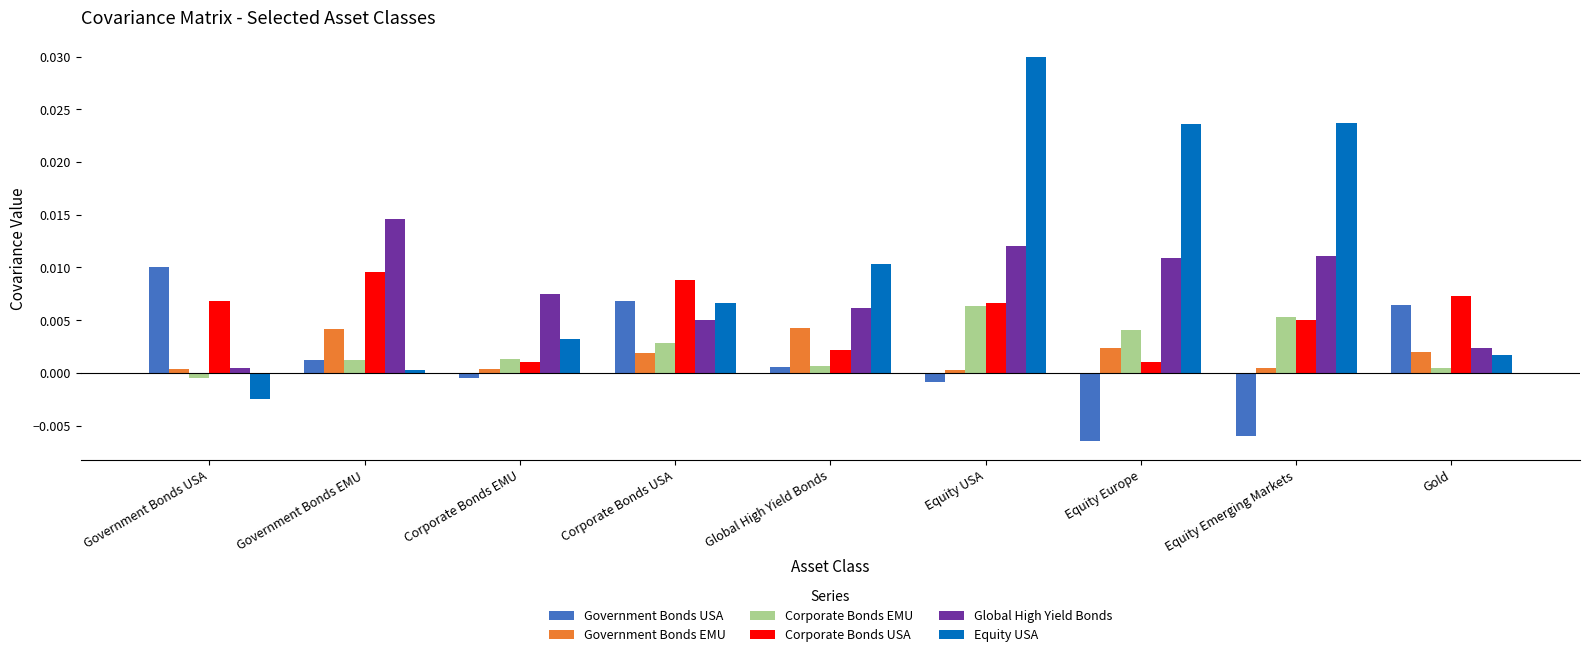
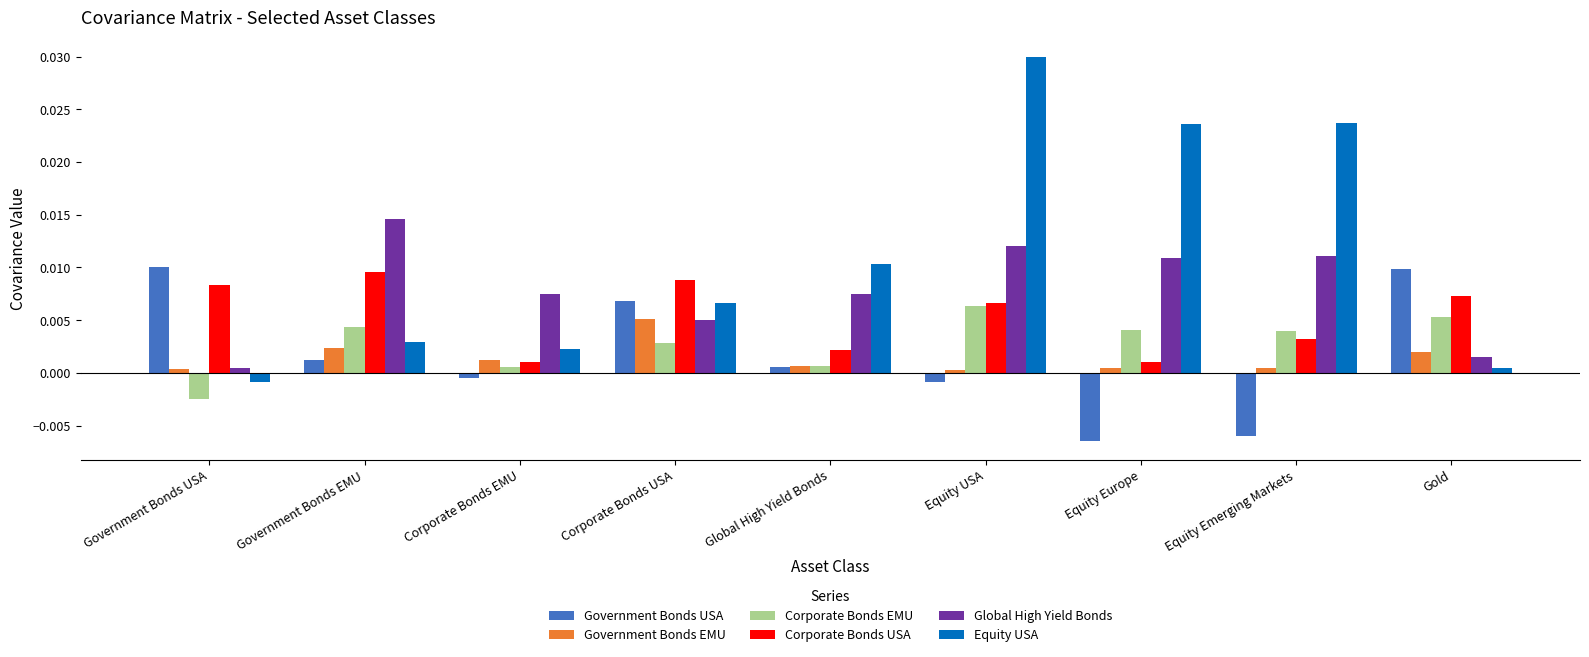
  {
    "Government Bonds USA": {
      "Government Bonds USA": 0.0101,
      "Government Bonds EMU": 0.0012,
      "Corporate Bonds EMU": -0.0005,
      "Corporate Bonds USA": 0.0068,
      "Global High Yield Bonds": 0.0006,
      "Equity USA": -0.0009,
      "Equity Europe": -0.0064,
      "Equity Emerging Markets": -0.0060,
-     "Gold": 0.0064
+     "Gold": 0.0098
    },
    "Government Bonds EMU": {
      "Government Bonds USA": 0.0004,
-     "Government Bonds EMU": 0.0041,
-     "Corporate Bonds EMU": 0.0004,
-     "Corporate Bonds USA": 0.0019,
-     "Global High Yield Bonds": 0.0043,
+     "Government Bonds EMU": 0.0024,
+     "Corporate Bonds EMU": 0.0012,
+     "Corporate Bonds USA": 0.0051,
+     "Global High Yield Bonds": 0.0006,
      "Equity USA": 0.0003,
-     "Equity Europe": 0.0023,
+     "Equity Europe": 0.0004,
      "Equity Emerging Markets": 0.0005,
      "Gold": 0.0020
    },
    "Corporate Bonds EMU": {
-     "Government Bonds USA": -0.0005,
-     "Government Bonds EMU": 0.0012,
-     "Corporate Bonds EMU": 0.0013,
+     "Government Bonds USA": -0.0025,
+     "Government Bonds EMU": 0.0043,
+     "Corporate Bonds EMU": 0.0006,
      "Corporate Bonds USA": 0.0028,
      "Global High Yield Bonds": 0.0007,
      "Equity USA": 0.0064,
      "Equity Europe": 0.0041,
-     "Equity Emerging Markets": 0.0053,
-     "Gold": 0.0005
+     "Equity Emerging Markets": 0.0039,
+     "Gold": 0.0053
    },
    "Corporate Bonds USA": {
-     "Government Bonds USA": 0.0068,
+     "Government Bonds USA": 0.0083,
      "Government Bonds EMU": 0.0095,
      "Corporate Bonds EMU": 0.0010,
      "Corporate Bonds USA": 0.0088,
      "Global High Yield Bonds": 0.0022,
      "Equity USA": 0.0066,
      "Equity Europe": 0.0011,
-     "Equity Emerging Markets": 0.0050,
+     "Equity Emerging Markets": 0.0032,
      "Gold": 0.0073
    },
    "Global High Yield Bonds": {
      "Government Bonds USA": 0.0005,
      "Government Bonds EMU": 0.0146,
      "Corporate Bonds EMU": 0.0075,
      "Corporate Bonds USA": 0.0050,
-     "Global High Yield Bonds": 0.0062,
+     "Global High Yield Bonds": 0.0075,
      "Equity USA": 0.0120,
      "Equity Europe": 0.0109,
      "Equity Emerging Markets": 0.0111,
-     "Gold": 0.0024
+     "Gold": 0.0015
    },
    "Equity USA": {
-     "Government Bonds USA": -0.0025,
-     "Government Bonds EMU": 0.0003,
-     "Corporate Bonds EMU": 0.0032,
+     "Government Bonds USA": -0.0009,
+     "Government Bonds EMU": 0.0029,
+     "Corporate Bonds EMU": 0.0023,
      "Corporate Bonds USA": 0.0066,
      "Global High Yield Bonds": 0.0103,
      "Equity USA": 0.0300,
      "Equity Europe": 0.0236,
      "Equity Emerging Markets": 0.0237,
-     "Gold": 0.0017
+     "Gold": 0.0004
    }
  }
